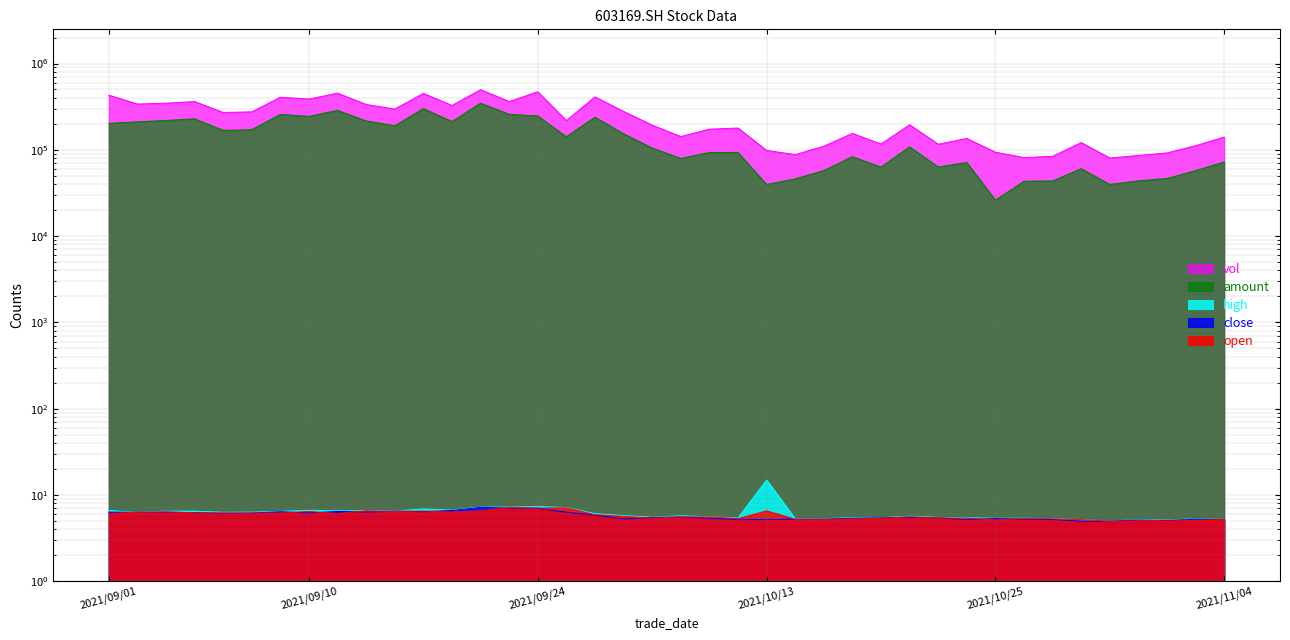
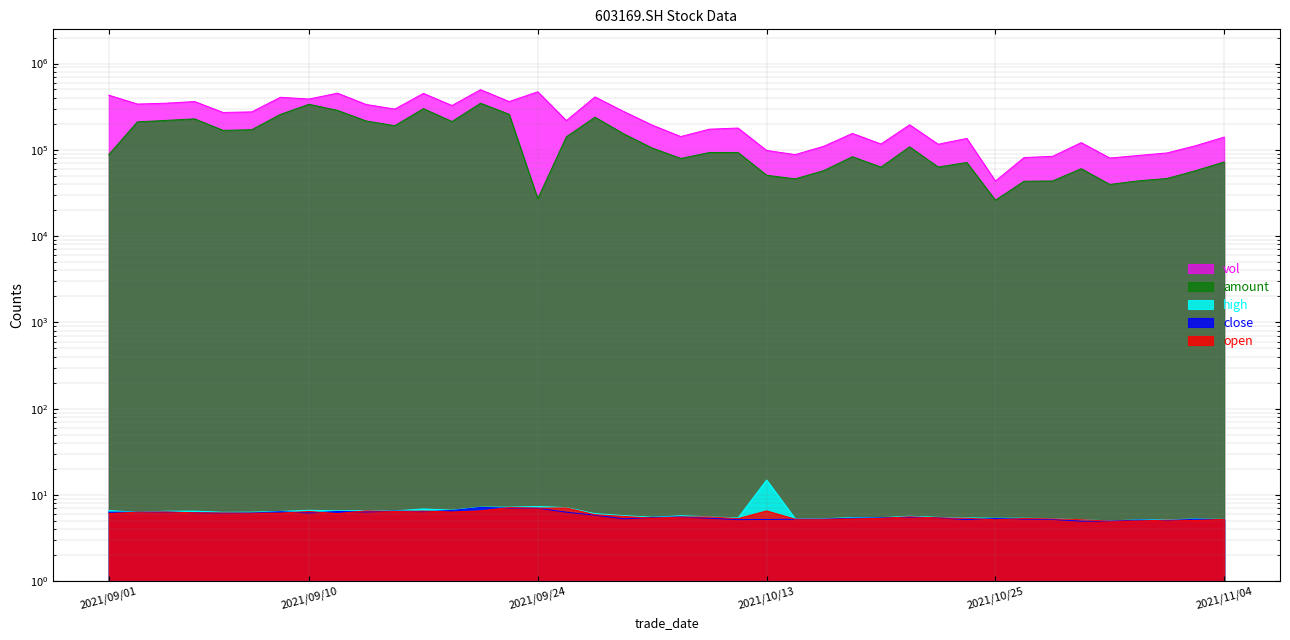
  {
    "vol": {
      "2021/09/01": 400000,
      "2021/09/10": 400000,
      "2021/09/24": 500000,
      "2021/10/13": 100000,
-     "2021/10/25": 90000,
+     "2021/10/25": 40000,
      "2021/11/04": 140000
    },
    "amount": {
-     "2021/09/01": 200000,
-     "2021/09/10": 240000,
-     "2021/09/24": 250000,
-     "2021/10/13": 40000,
+     "2021/09/01": 90000,
+     "2021/09/10": 340000,
+     "2021/09/24": 27000,
+     "2021/10/13": 50000,
      "2021/10/25": 26000,
      "2021/11/04": 70000
    },
    "high": {
      "2021/10/13": 15
    },
    "close": {
      "2021/10/13": 5
    },
    "open": {
      "2021/10/13": 7
    }
  }
